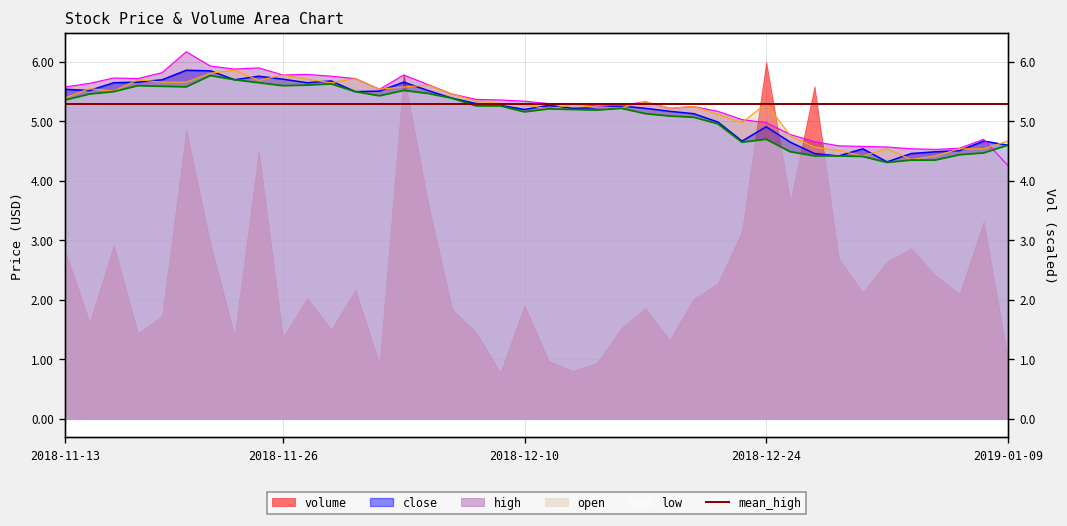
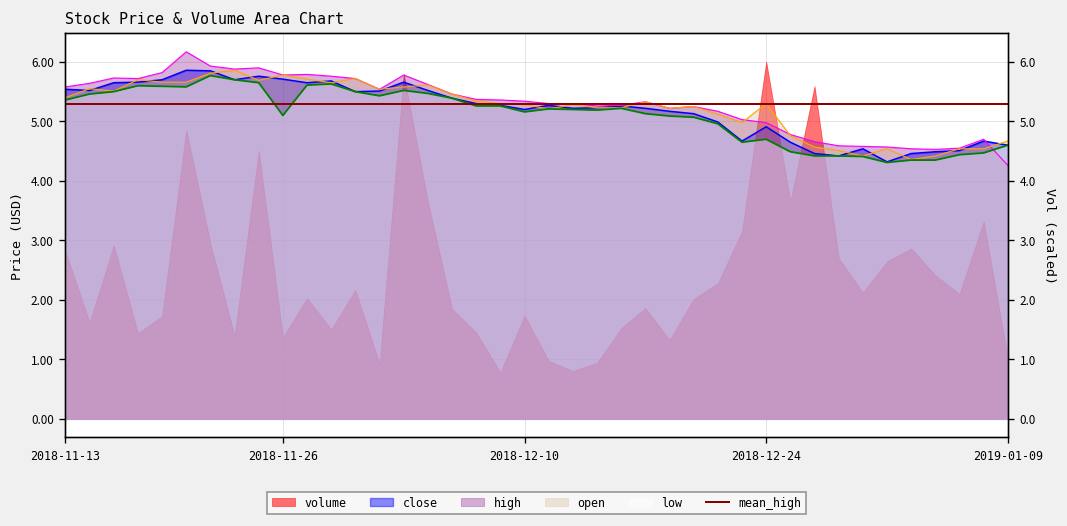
  {
    "volume": {
-     "2018-12-10": 1.9,
+     "2018-12-10": 1.7,
      "2018-12-24": 6.0
    },
    "close": {
      "2018-11-26": 5.7,
      "2018-12-24": 4.9
    },
    "high": {
      "2018-12-10": 5.3,
      "2018-12-24": 5.0,
      "2019-01-09": 4.3
    },
    "open": {
      "2018-12-10": 5.3,
      "2018-12-24": 5.3,
      "2019-01-09": 4.7
    },
    "low": {
-     "2018-11-26": 5.6,
+     "2018-11-26": 5.1,
      "2018-12-24": 4.7
    }
  }
